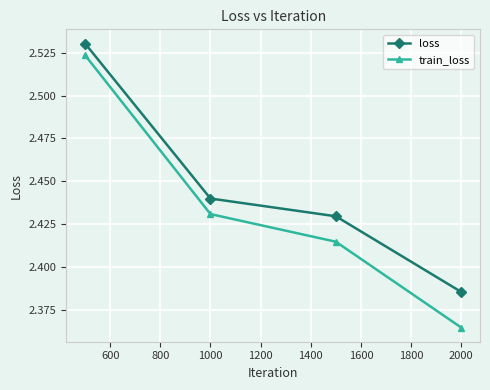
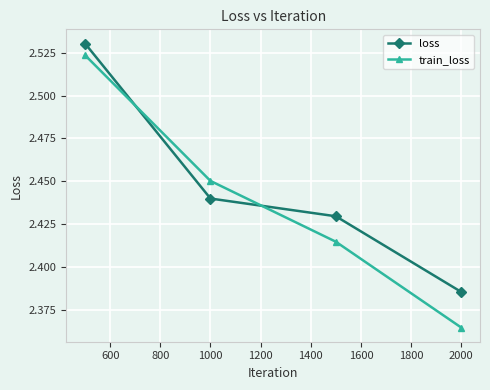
  {
    "loss": {
      "1000": 2.440,
      "2000": 2.385
    },
    "train_loss": {
-     "1000": 2.431,
+     "1000": 2.450,
      "2000": 2.365
    }
  }
